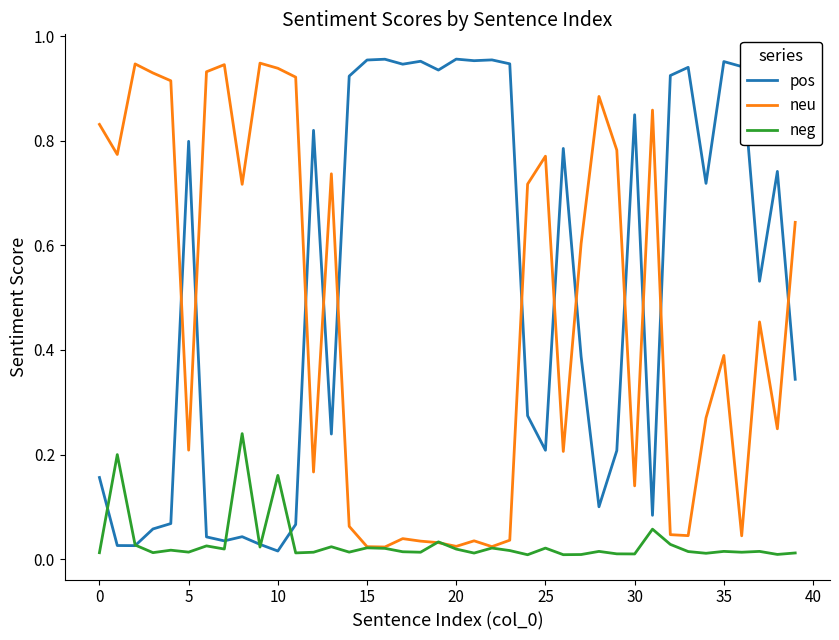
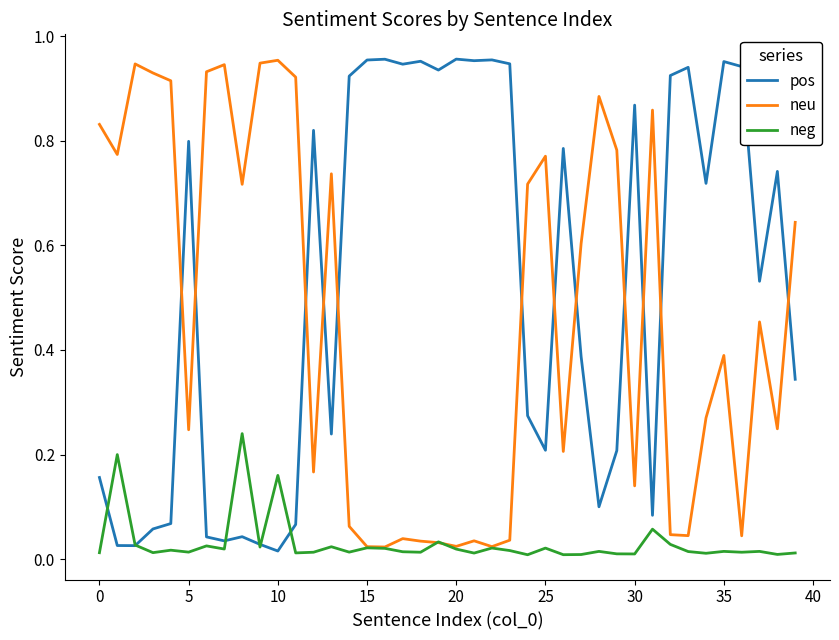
  {
    "pos": {
      "0": 0.16,
      "5": 0.80,
      "10": 0.02,
      "15": 0.95,
      "20": 0.96,
      "25": 0.21,
-     "30": 0.85,
+     "30": 0.87,
      "35": 0.95
    },
    "neu": {
      "0": 0.83,
-     "5": 0.21,
-     "10": 0.94,
+     "5": 0.25,
+     "10": 0.95,
      "20": 0.02,
      "25": 0.77,
      "30": 0.14,
      "35": 0.39
    },
    "neg": {
      "0": 0.01,
      "5": 0.01,
      "10": 0.16,
      "20": 0.02,
      "25": 0.02,
      "30": 0.01,
      "35": 0.01
    }
  }
